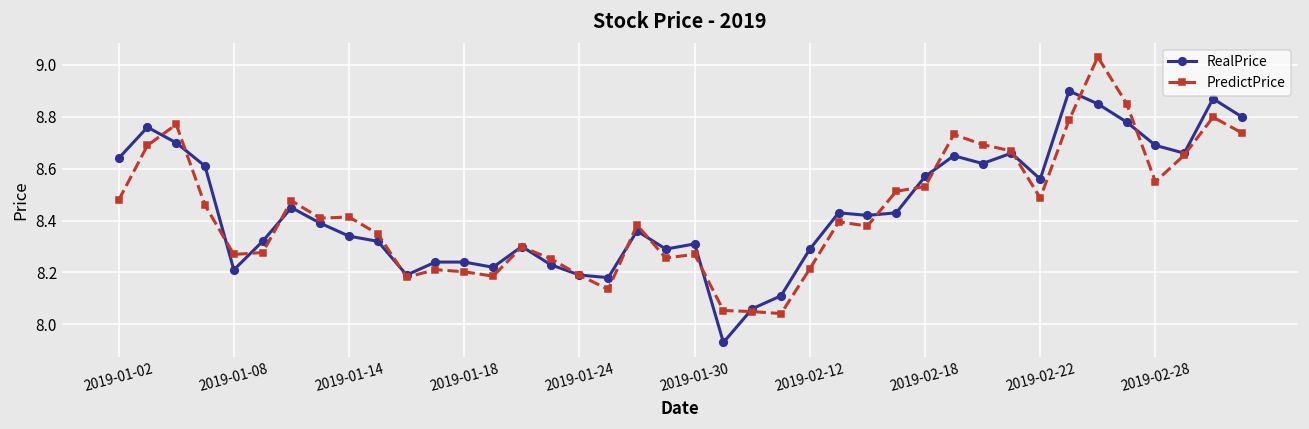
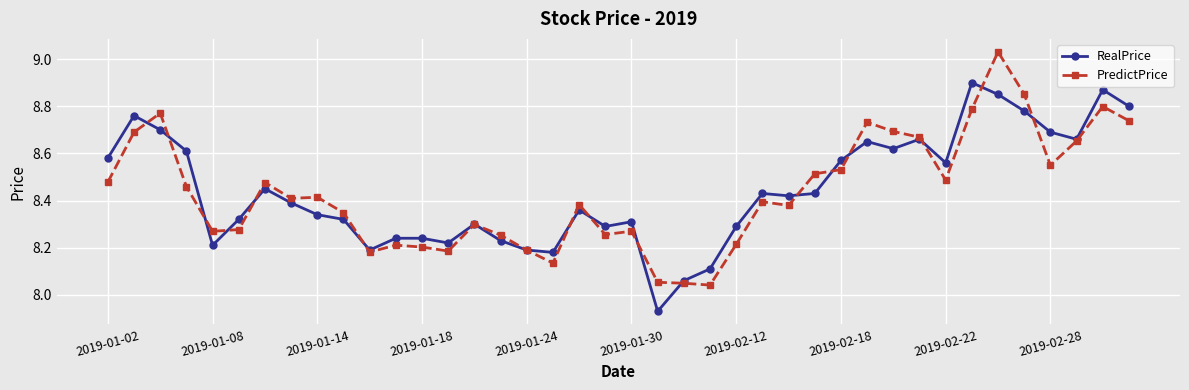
  {
    "RealPrice": {
-     "2019-01-02": 8.64,
+     "2019-01-02": 8.58,
      "2019-01-08": 8.21,
      "2019-01-14": 8.34,
      "2019-01-18": 8.24,
      "2019-01-30": 8.31,
      "2019-02-12": 8.29,
      "2019-02-18": 8.57,
      "2019-02-22": 8.56,
      "2019-02-28": 8.69
    },
    "PredictPrice": {
      "2019-01-02": 8.48,
      "2019-01-08": 8.27,
      "2019-01-14": 8.41,
      "2019-01-18": 8.20,
      "2019-01-30": 8.27,
      "2019-02-12": 8.21,
      "2019-02-18": 8.53,
      "2019-02-22": 8.49,
      "2019-02-28": 8.55
    }
  }
